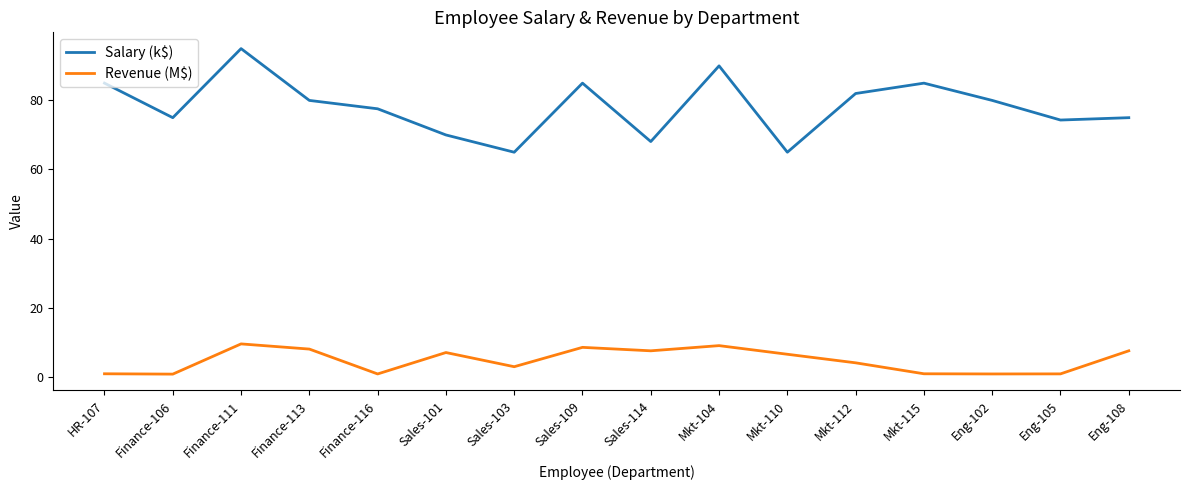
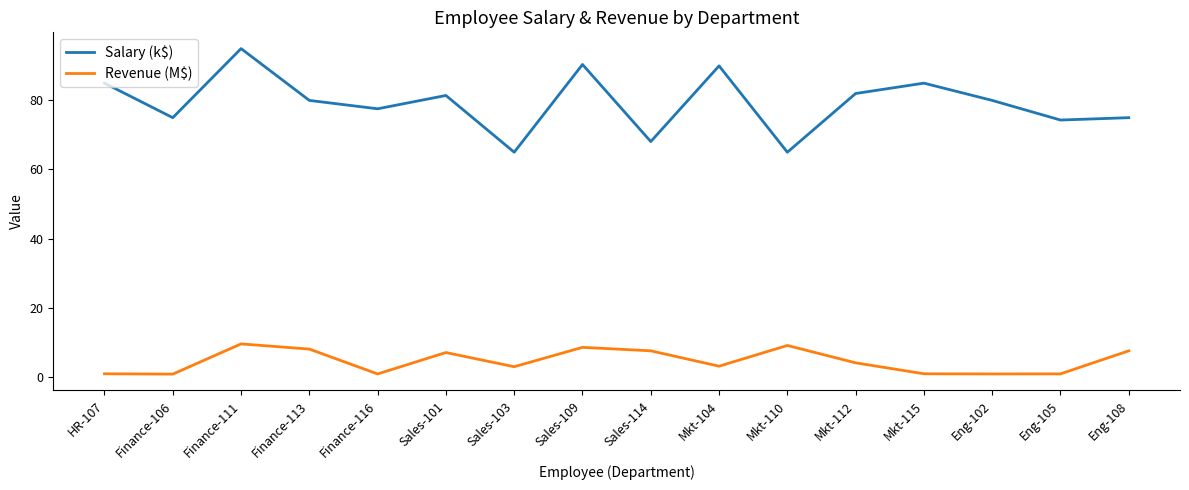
  {
    "Salary (k$)": {
      "Finance-106": 75,
      "Finance-111": 95,
      "Finance-113": 80,
      "Finance-116": 78,
-     "Sales-101": 70,
+     "Sales-101": 81,
      "Sales-103": 65,
-     "Sales-109": 85,
+     "Sales-109": 90,
      "Sales-114": 68,
      "Mkt-104": 90,
      "Mkt-110": 65,
      "Mkt-112": 82,
      "Mkt-115": 85,
      "Eng-102": 80,
      "Eng-105": 74,
      "Eng-108": 75
    },
    "Revenue (M$)": {
      "HR-107": 1,
      "Finance-106": 1,
      "Finance-111": 10,
      "Finance-113": 8,
      "Finance-116": 1,
      "Sales-101": 7,
      "Sales-103": 3,
      "Sales-109": 9,
      "Sales-114": 8,
-     "Mkt-104": 9,
-     "Mkt-110": 7,
+     "Mkt-104": 3,
+     "Mkt-110": 9,
      "Mkt-112": 4,
      "Mkt-115": 1,
      "Eng-102": 1,
      "Eng-105": 1,
      "Eng-108": 8
    }
  }
